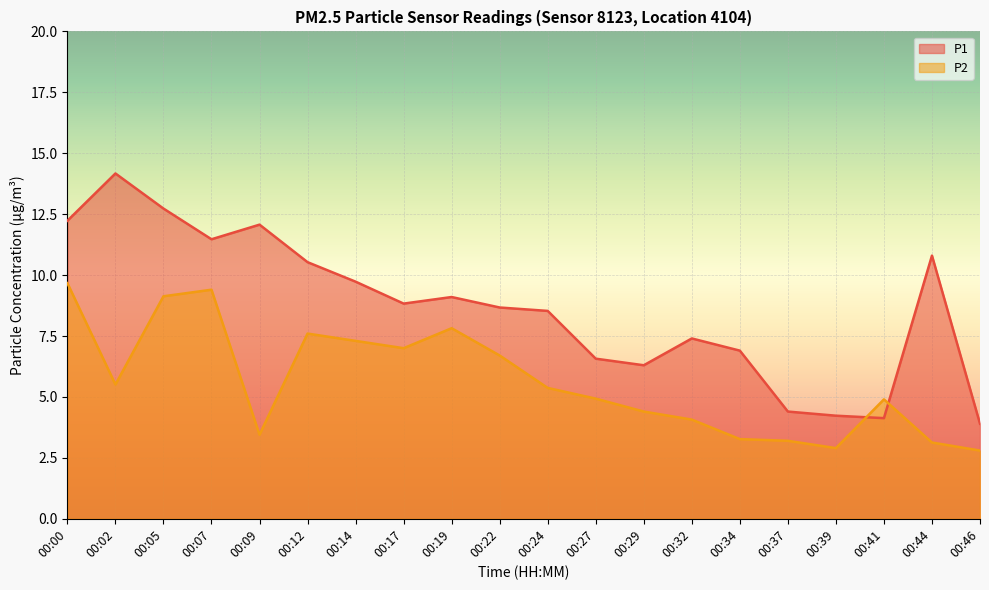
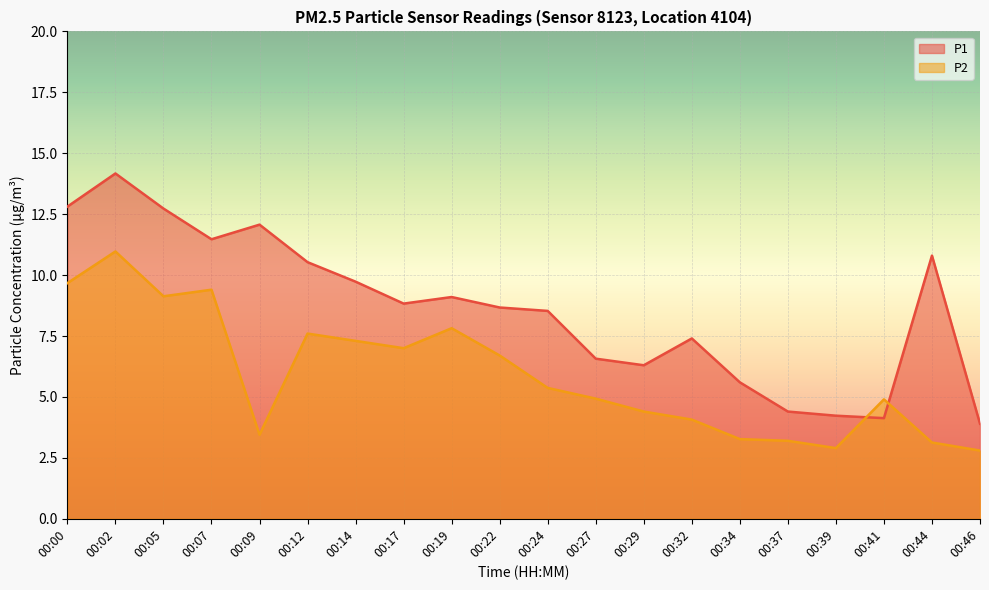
  {
    "P1": {
-     "00:00": 12.2,
+     "00:00": 12.8,
      "00:02": 14.2,
      "00:05": 12.7,
      "00:07": 11.5,
      "00:09": 12.1,
      "00:12": 10.5,
      "00:14": 9.7,
      "00:17": 8.8,
      "00:19": 9.1,
      "00:22": 8.7,
      "00:24": 8.5,
      "00:27": 6.6,
      "00:29": 6.3,
      "00:32": 7.4,
-     "00:34": 6.9,
+     "00:34": 5.6,
      "00:37": 4.4,
      "00:39": 4.2,
      "00:41": 4.1,
      "00:44": 10.8,
      "00:46": 3.9
    },
    "P2": {
      "00:00": 9.7,
-     "00:02": 5.5,
+     "00:02": 11.0,
      "00:05": 9.1,
      "00:07": 9.4,
      "00:09": 3.5,
      "00:12": 7.6,
      "00:14": 7.3,
      "00:17": 7.0,
      "00:19": 7.8,
      "00:22": 6.7,
      "00:24": 5.4,
      "00:27": 4.9,
      "00:29": 4.4,
      "00:32": 4.1,
      "00:34": 3.3,
      "00:37": 3.2,
      "00:39": 2.9,
      "00:41": 4.9,
      "00:44": 3.1,
      "00:46": 2.8
    }
  }
